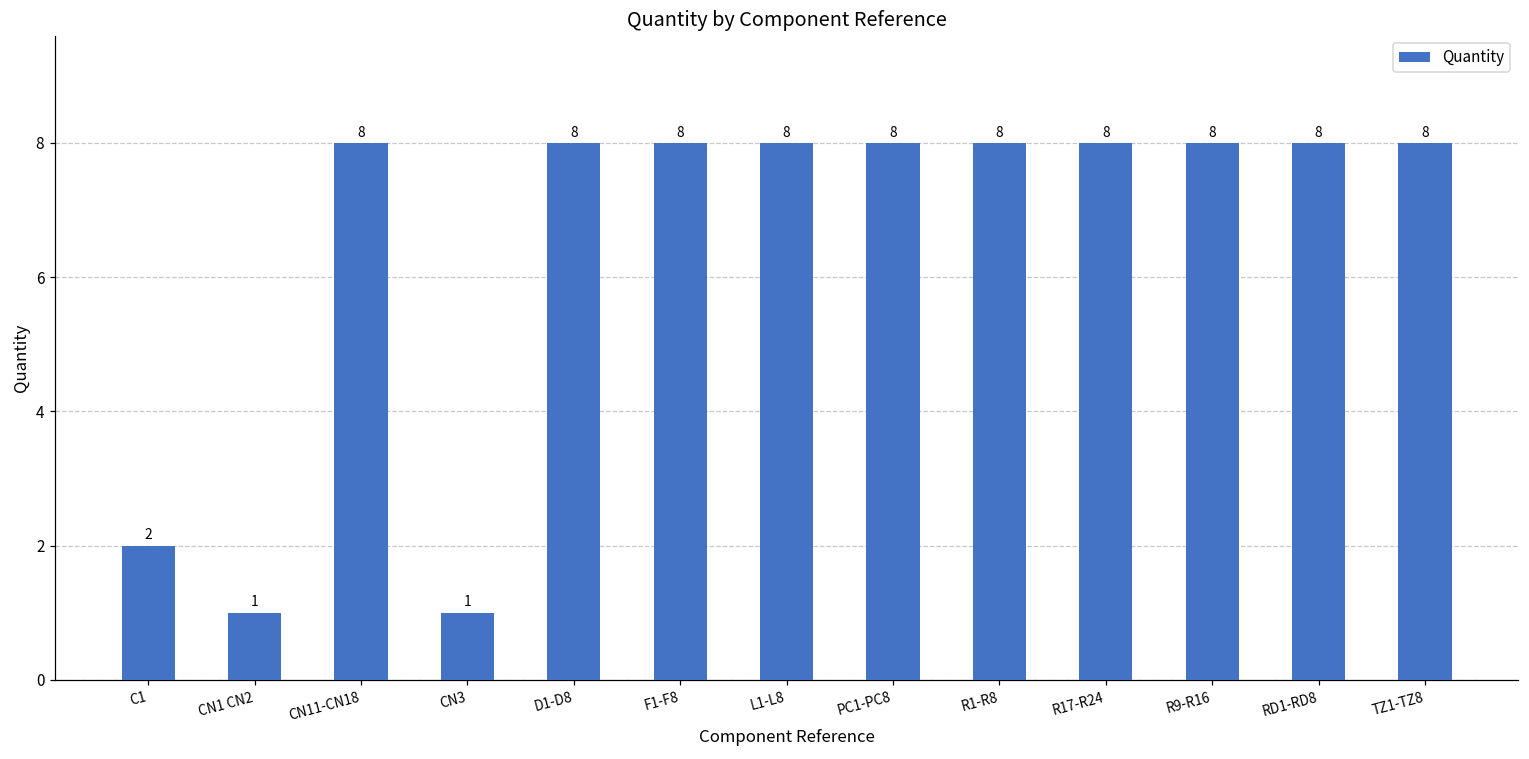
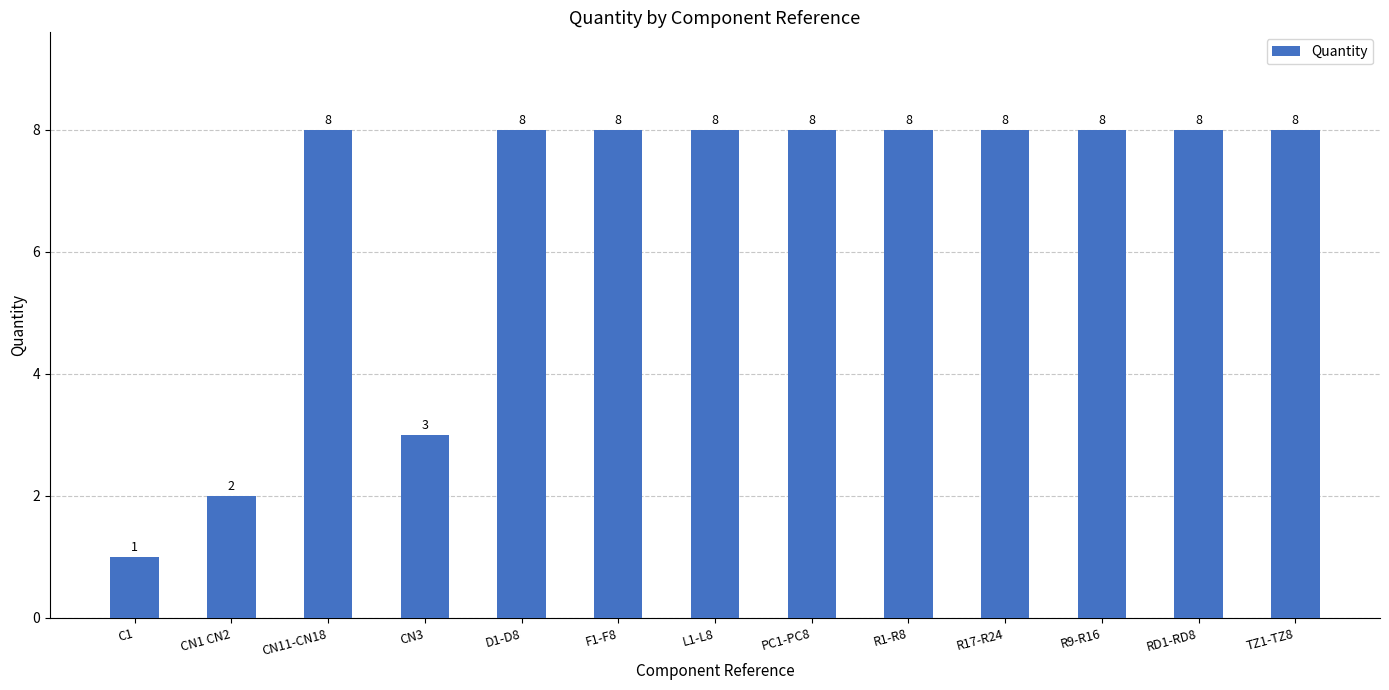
  {
-   "C1": 2,
-   "CN1 CN2": 1,
+   "C1": 1,
+   "CN1 CN2": 2,
    "CN11-CN18": 8,
-   "CN3": 1,
+   "CN3": 3,
    "D1-D8": 8,
    "F1-F8": 8,
    "L1-L8": 8,
    "PC1-PC8": 8,
    "R1-R8": 8,
    "R17-R24": 8,
    "R9-R16": 8,
    "RD1-RD8": 8,
    "TZ1-TZ8": 8
  }
